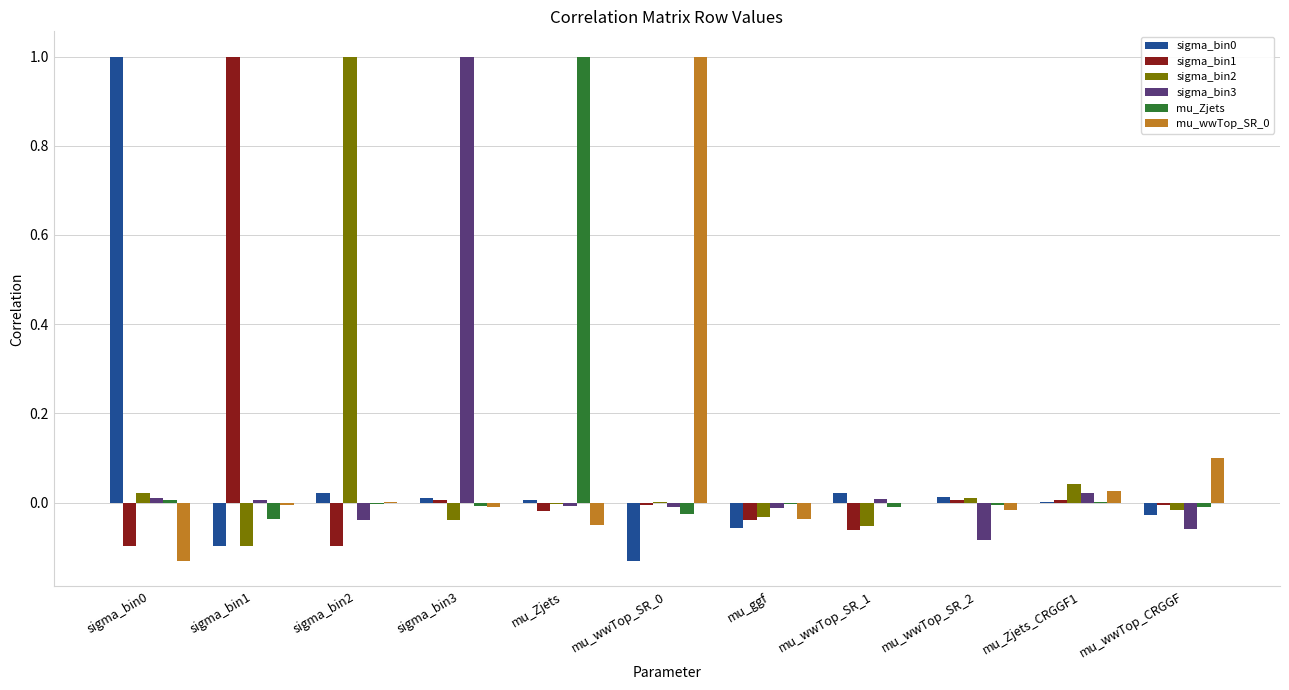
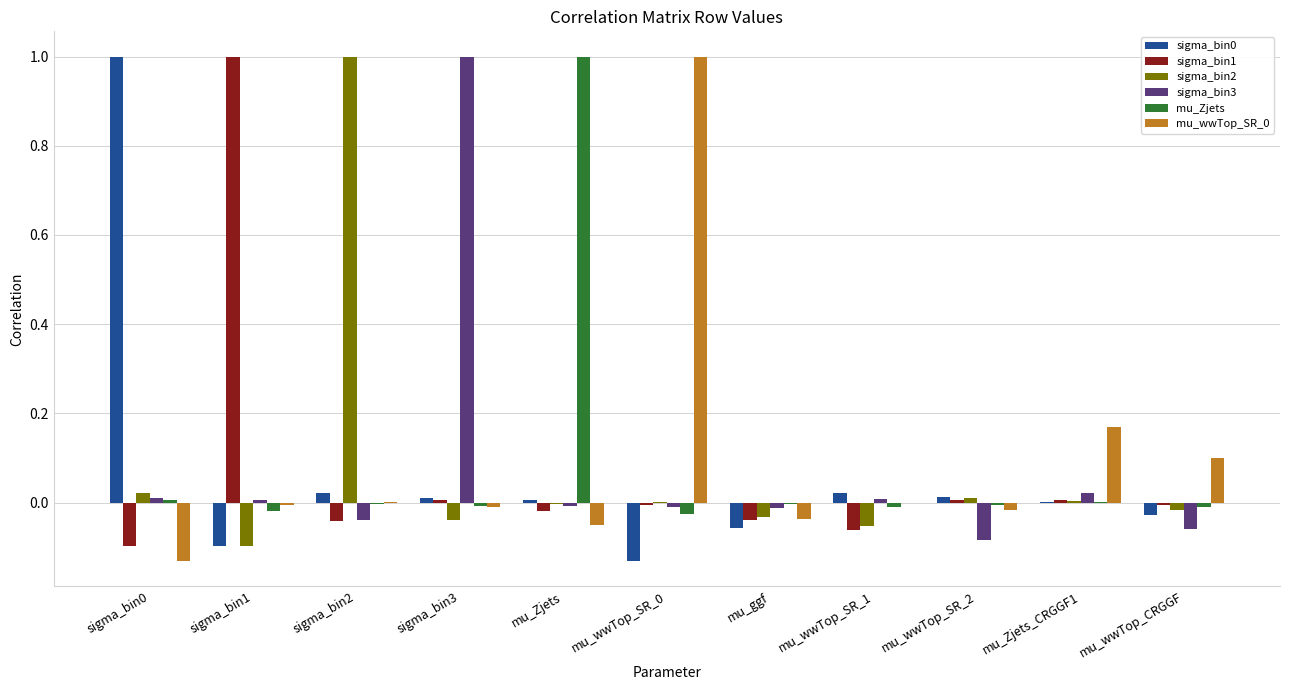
  {
    "sigma_bin0": {
      "sigma_bin0": 1.00,
      "sigma_bin1": -0.10,
      "sigma_bin2": 0.02,
      "sigma_bin3": 0.01,
      "mu_Zjets": 0.01,
      "mu_wwTop_SR_0": -0.13,
      "mu_ggf": -0.06,
      "mu_wwTop_SR_1": 0.02,
      "mu_wwTop_SR_2": 0.01,
      "mu_wwTop_CRGGF": -0.03
    },
    "sigma_bin1": {
      "sigma_bin0": -0.10,
      "sigma_bin1": 1.00,
-     "sigma_bin2": -0.10,
+     "sigma_bin2": -0.04,
      "sigma_bin3": 0.01,
      "mu_Zjets": -0.02,
      "mu_ggf": -0.04,
      "mu_wwTop_SR_1": -0.06,
      "mu_Zjets_CRGGF1": 0.01,
      "mu_wwTop_CRGGF": -0.01
    },
    "sigma_bin2": {
      "sigma_bin0": 0.02,
      "sigma_bin1": -0.10,
      "sigma_bin2": 1.00,
      "sigma_bin3": -0.04,
      "mu_ggf": -0.03,
      "mu_wwTop_SR_1": -0.05,
      "mu_wwTop_SR_2": 0.01,
-     "mu_Zjets_CRGGF1": 0.04,
+     "mu_Zjets_CRGGF1": 0.00,
      "mu_wwTop_CRGGF": -0.02
    },
    "sigma_bin3": {
      "sigma_bin0": 0.01,
      "sigma_bin1": 0.01,
      "sigma_bin2": -0.04,
      "sigma_bin3": 1.00,
      "mu_Zjets": -0.01,
      "mu_wwTop_SR_0": -0.01,
      "mu_ggf": -0.01,
      "mu_wwTop_SR_1": 0.01,
      "mu_wwTop_SR_2": -0.08,
      "mu_Zjets_CRGGF1": 0.02,
      "mu_wwTop_CRGGF": -0.06
    },
    "mu_Zjets": {
      "sigma_bin0": 0.01,
-     "sigma_bin1": -0.04,
+     "sigma_bin1": -0.02,
      "sigma_bin3": -0.01,
      "mu_Zjets": 1.00,
      "mu_wwTop_SR_0": -0.03,
      "mu_wwTop_SR_1": -0.01,
      "mu_wwTop_CRGGF": -0.01
    },
    "mu_wwTop_SR_0": {
      "sigma_bin0": -0.13,
      "sigma_bin3": -0.01,
      "mu_Zjets": -0.05,
      "mu_wwTop_SR_0": 1.00,
      "mu_ggf": -0.04,
      "mu_wwTop_SR_2": -0.02,
-     "mu_Zjets_CRGGF1": 0.03,
+     "mu_Zjets_CRGGF1": 0.17,
      "mu_wwTop_CRGGF": 0.10
    }
  }
